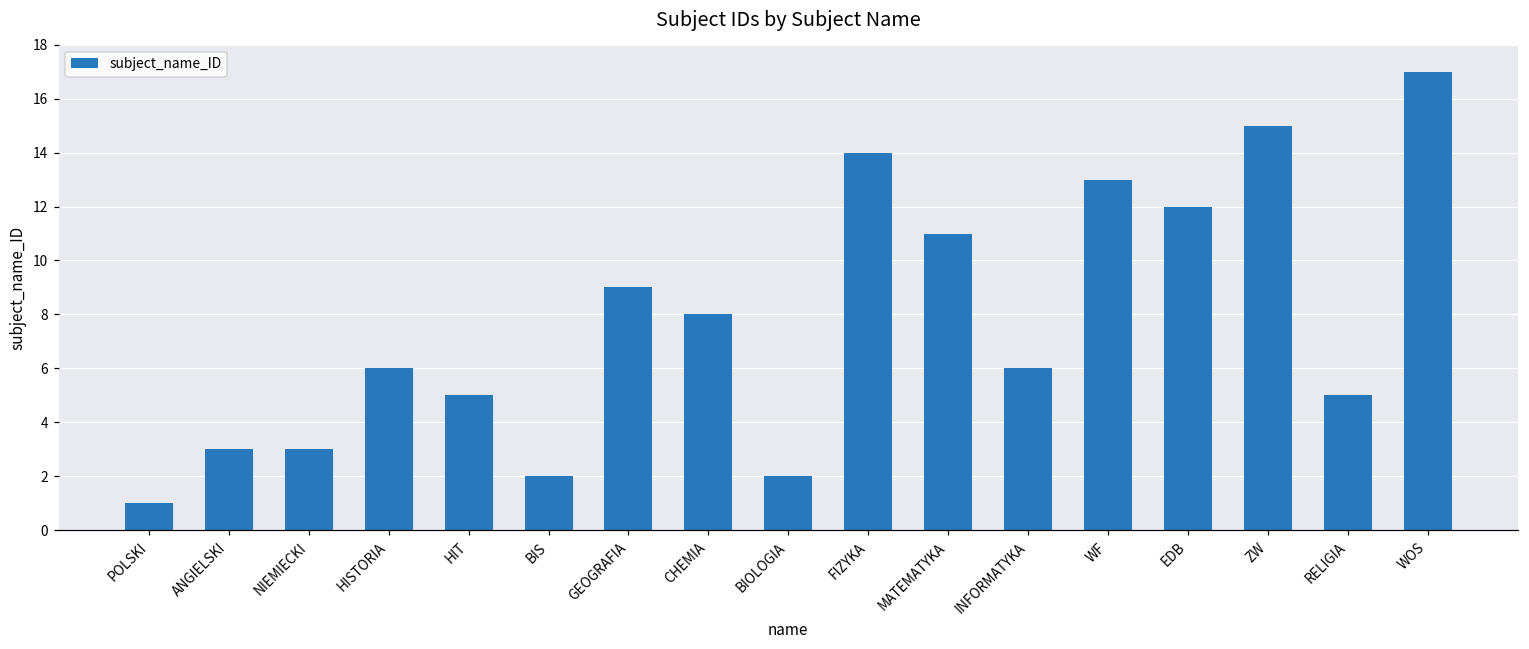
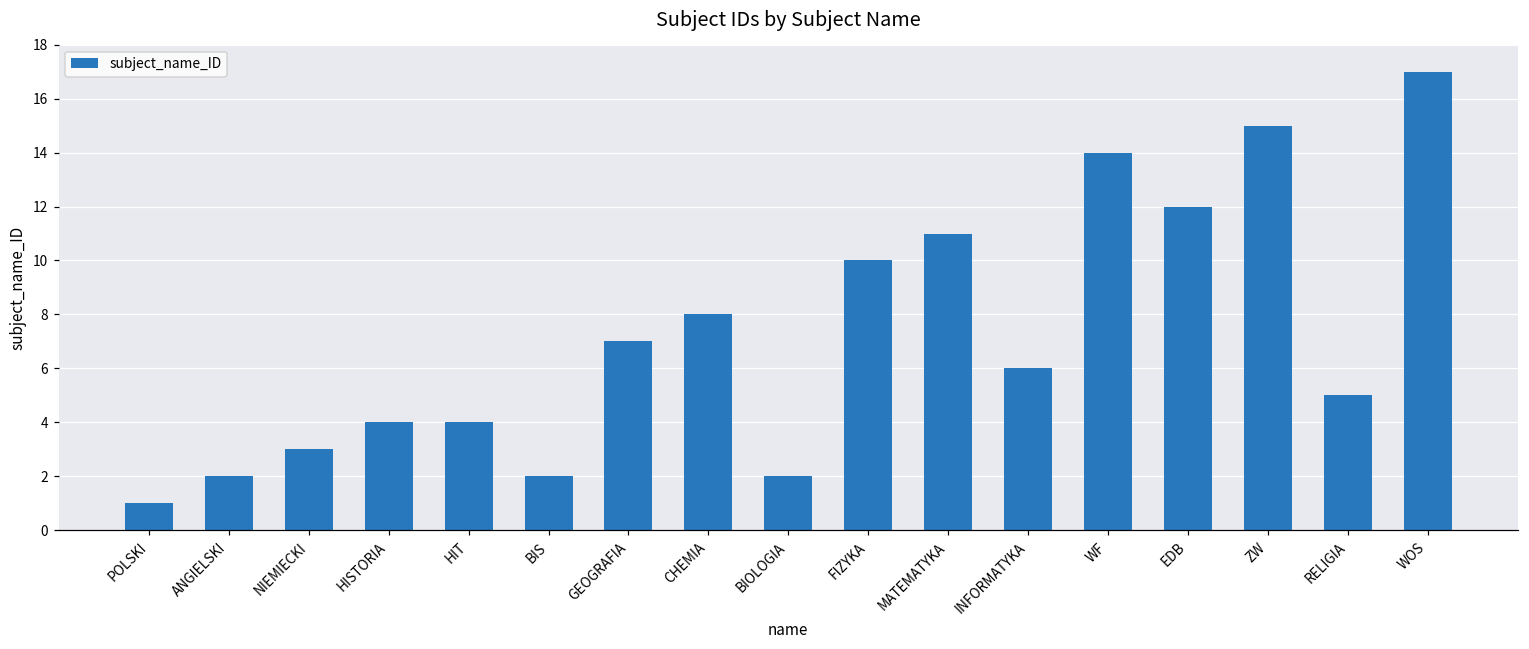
  {
    "POLSKI": 1,
-   "ANGIELSKI": 3,
+   "ANGIELSKI": 2,
    "NIEMIECKI": 3,
-   "HISTORIA": 6,
-   "HIT": 5,
+   "HISTORIA": 4,
+   "HIT": 4,
    "BIS": 2,
-   "GEOGRAFIA": 9,
+   "GEOGRAFIA": 7,
    "CHEMIA": 8,
    "BIOLOGIA": 2,
-   "FIZYKA": 14,
+   "FIZYKA": 10,
    "MATEMATYKA": 11,
    "INFORMATYKA": 6,
-   "WF": 13,
+   "WF": 14,
    "EDB": 12,
    "ZW": 15,
    "RELIGIA": 5,
    "WOS": 17
  }
